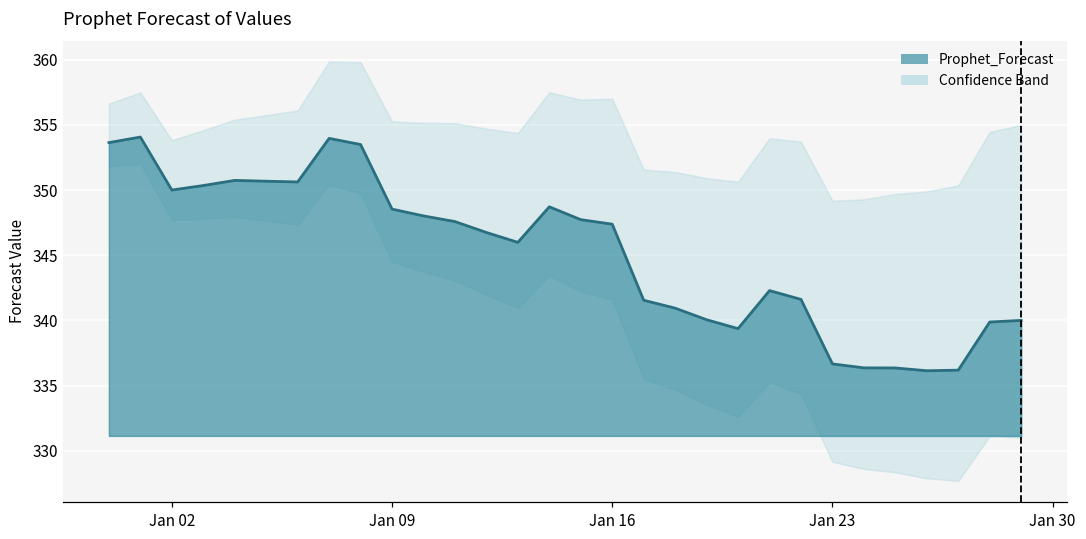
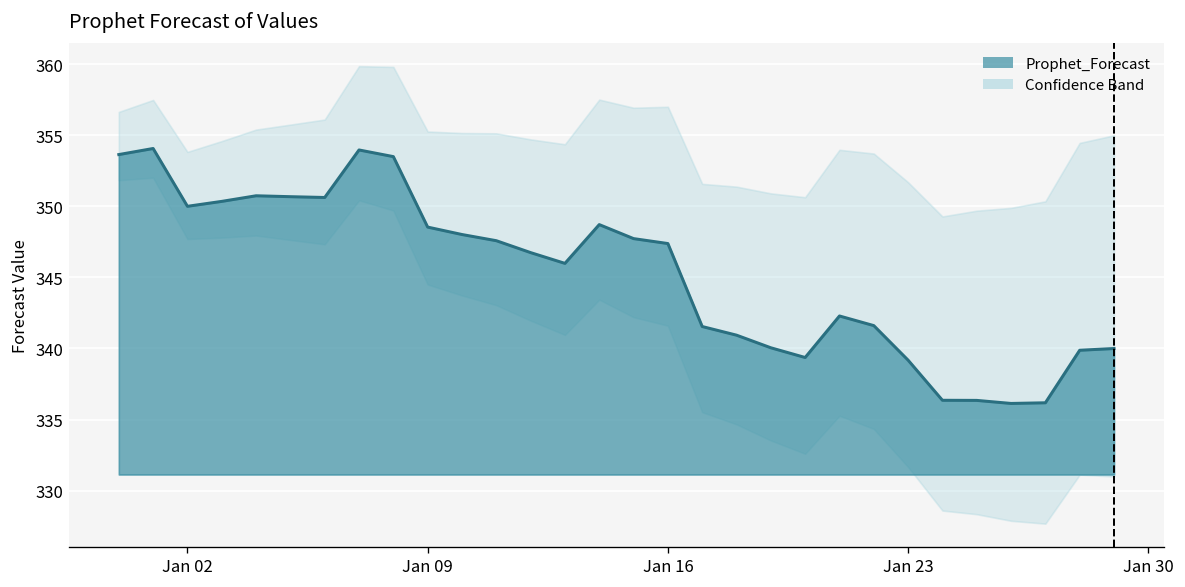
  {
    "Prophet_Forecast": {
      "Jan 02": 350.0,
      "Jan 09": 348.5,
      "Jan 16": 347.4,
-     "Jan 23": 336.7
+     "Jan 23": 339.2
    }
  }
